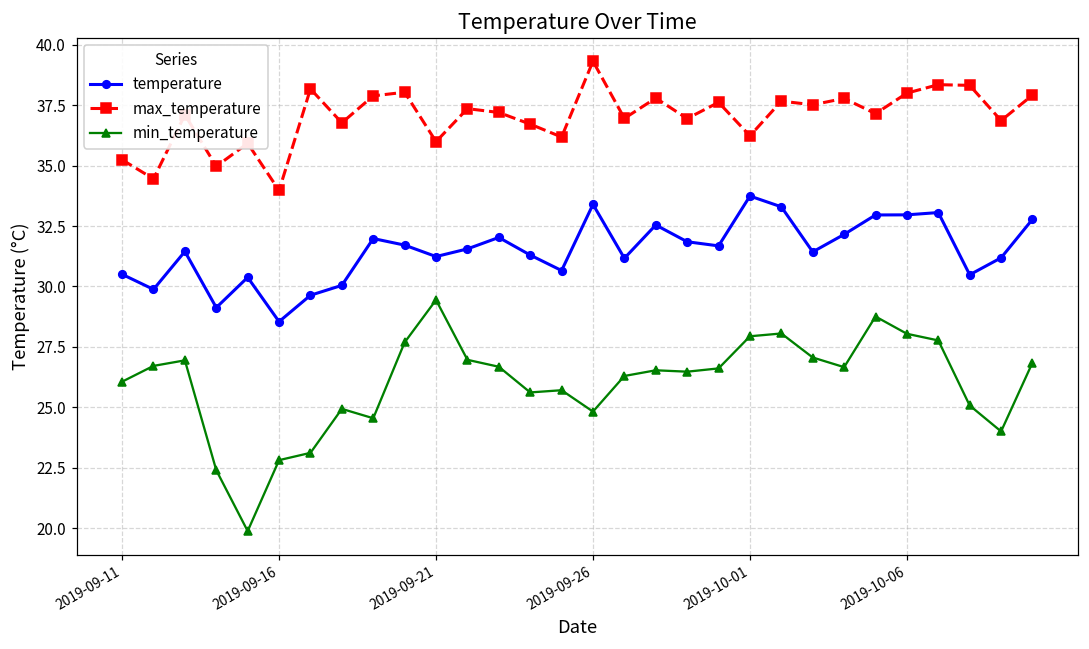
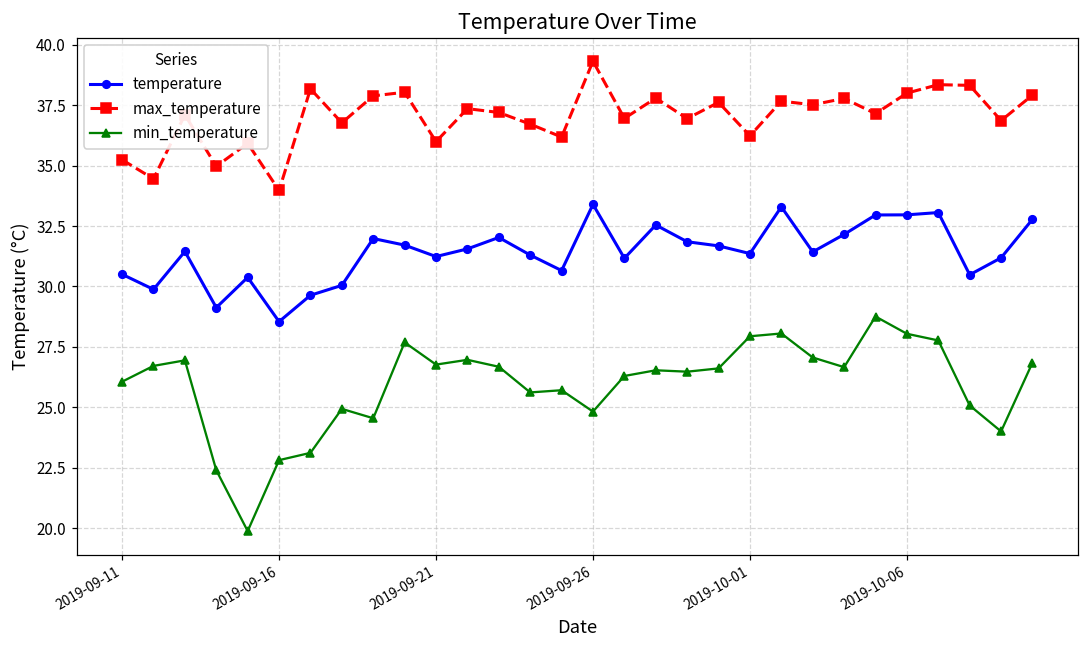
  {
    "temperature": {
      "2019-09-11": 30.5,
      "2019-09-16": 28.5,
      "2019-09-21": 31.2,
      "2019-09-26": 33.4,
-     "2019-10-01": 33.7,
+     "2019-10-01": 31.4,
      "2019-10-06": 33.0
    },
    "max_temperature": {
      "2019-09-11": 35.2,
      "2019-09-16": 34.0,
      "2019-09-21": 36.0,
      "2019-09-26": 39.3,
      "2019-10-01": 36.2,
      "2019-10-06": 38.0
    },
    "min_temperature": {
      "2019-09-11": 26.1,
      "2019-09-16": 22.8,
-     "2019-09-21": 29.4,
+     "2019-09-21": 26.8,
      "2019-09-26": 24.8,
      "2019-10-01": 27.9,
      "2019-10-06": 28.0
    }
  }
